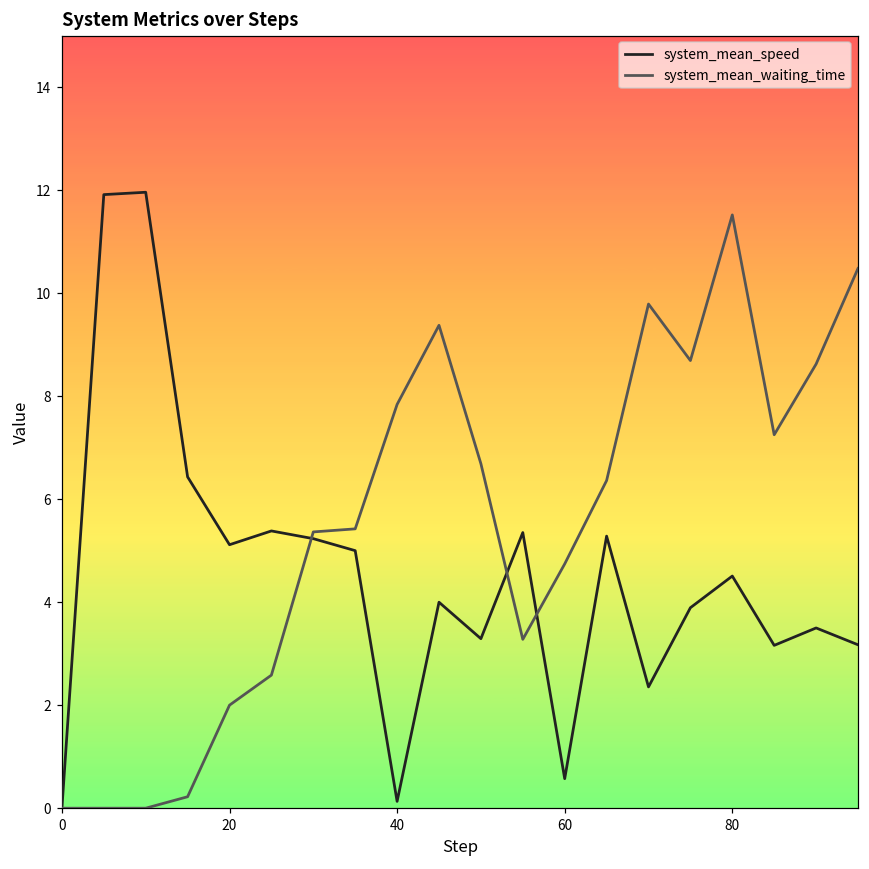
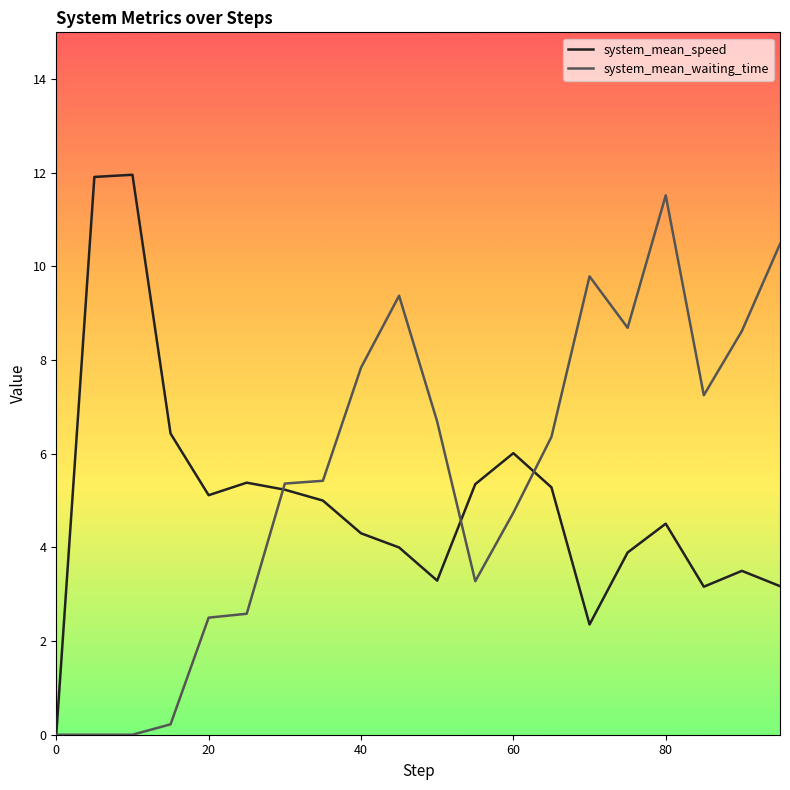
  {
    "system_mean_speed": {
      "20": 5.1,
-     "40": 0.1,
-     "60": 0.6,
+     "40": 4.3,
+     "60": 6.0,
      "80": 4.5
    },
    "system_mean_waiting_time": {
-     "20": 2.0,
+     "20": 2.5,
      "40": 7.8,
      "60": 4.7,
      "80": 11.5
    }
  }
